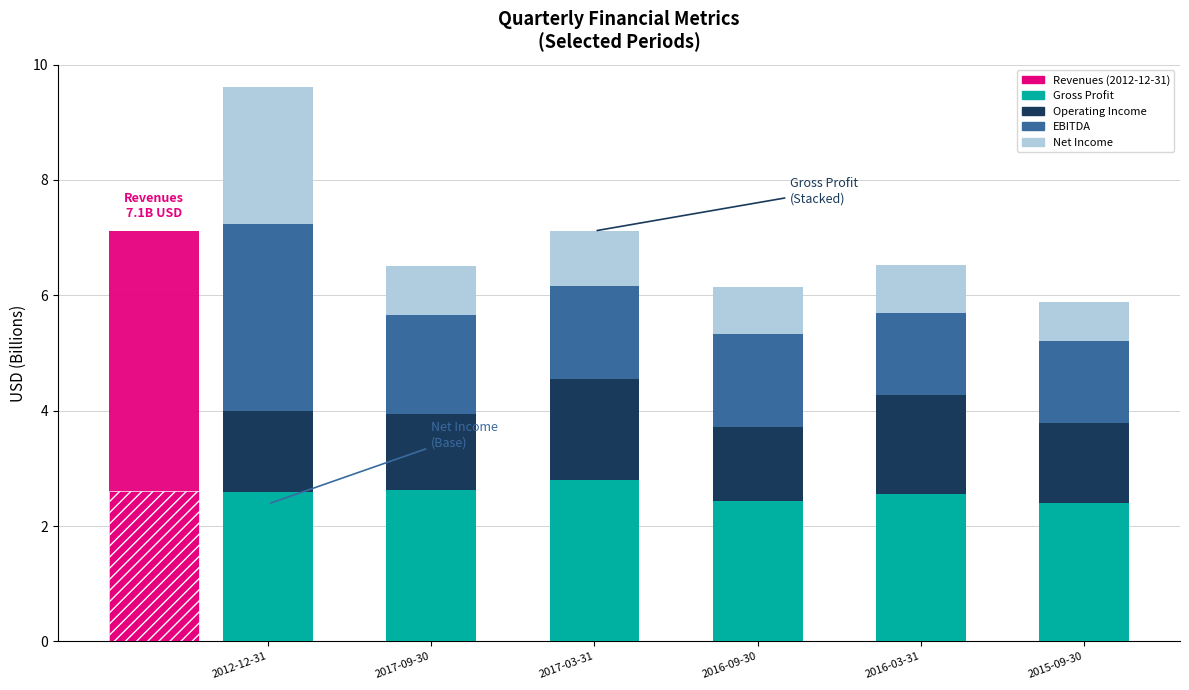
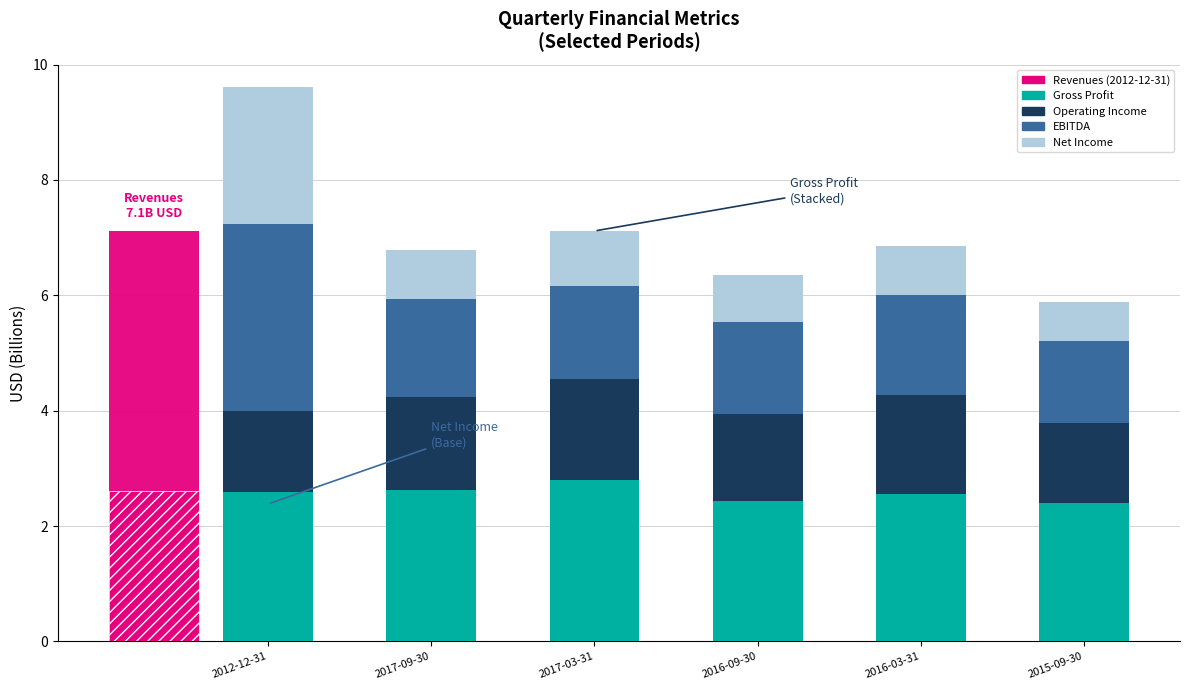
  {
    "Gross Profit": {
      "2012-12-31": 2.6,
      "2017-09-30": 2.6,
      "2017-03-31": 2.8,
      "2016-09-30": 2.4,
      "2016-03-31": 2.6,
      "2015-09-30": 2.4
    },
    "Operating Income": {
      "2012-12-31": 1.4,
-     "2017-09-30": 1.3,
+     "2017-09-30": 1.6,
      "2017-03-31": 1.7,
-     "2016-09-30": 1.3,
+     "2016-09-30": 1.5,
      "2016-03-31": 1.7,
      "2015-09-30": 1.4
    },
    "EBITDA": {
      "2012-12-31": 3.2,
      "2017-09-30": 1.7,
      "2017-03-31": 1.6,
      "2016-09-30": 1.6,
-     "2016-03-31": 1.4,
+     "2016-03-31": 1.7,
      "2015-09-30": 1.4
    },
    "Net Income": {
      "2012-12-31": 2.4,
      "2017-09-30": 0.9,
      "2017-03-31": 0.9,
      "2016-09-30": 0.8,
      "2016-03-31": 0.8,
      "2015-09-30": 0.7
    }
  }
